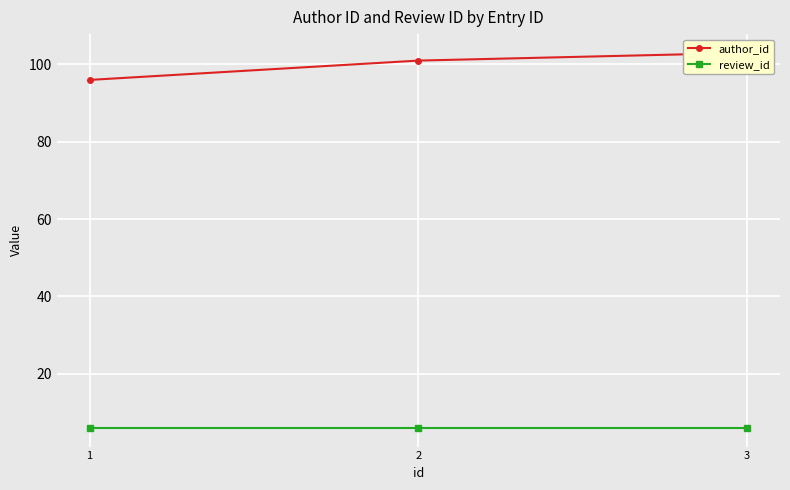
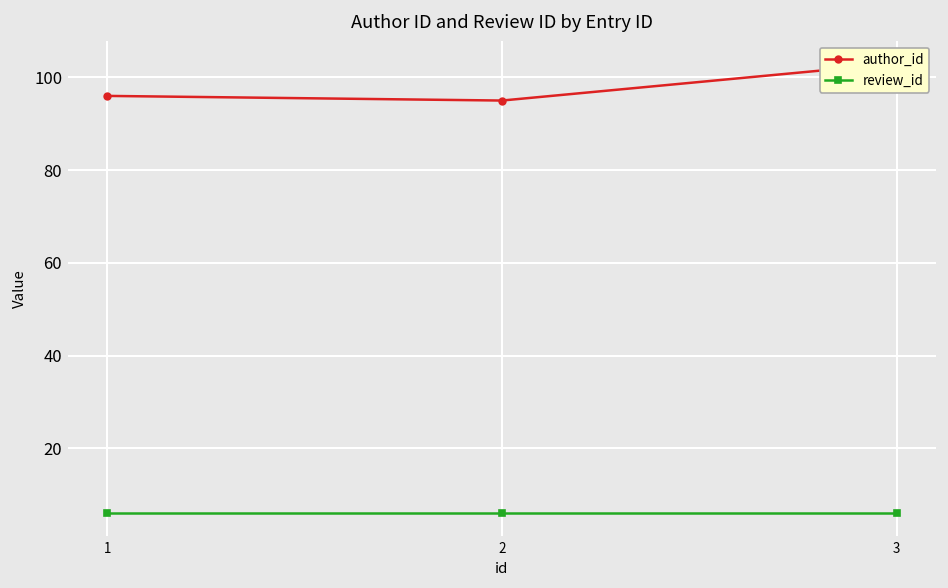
  {
    "author_id": {
      "1": 96,
-     "2": 101
+     "2": 95
    },
    "review_id": {
      "1": 6,
      "2": 6,
      "3": 6
    }
  }
